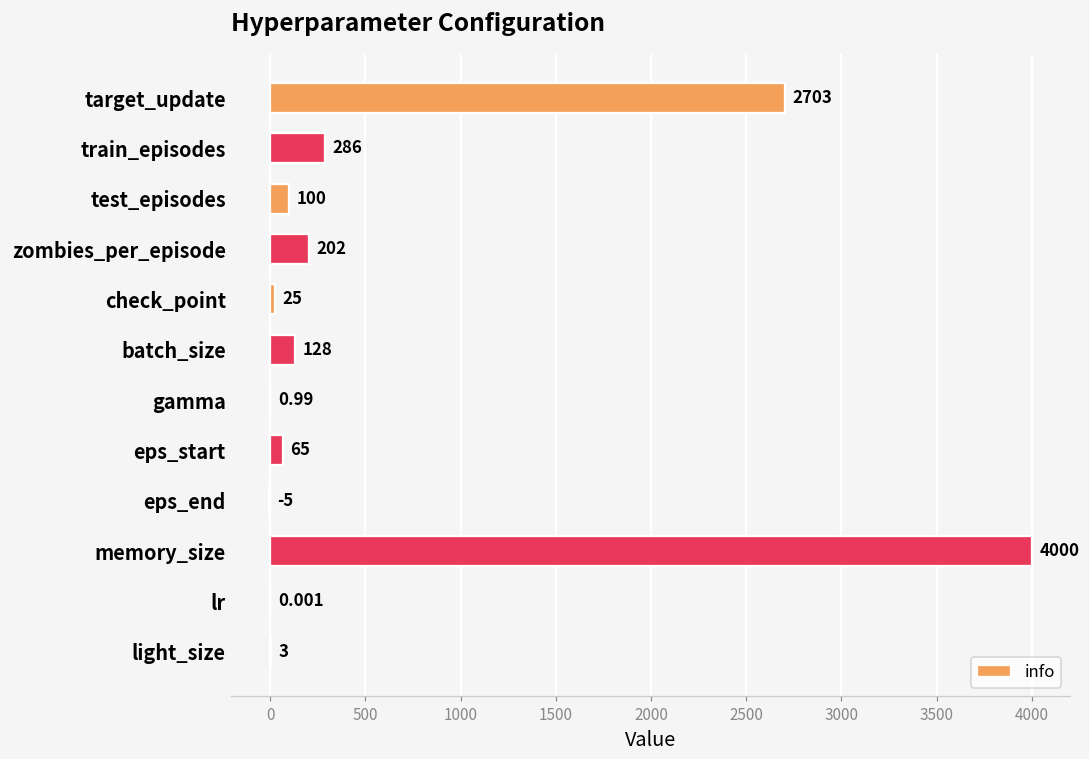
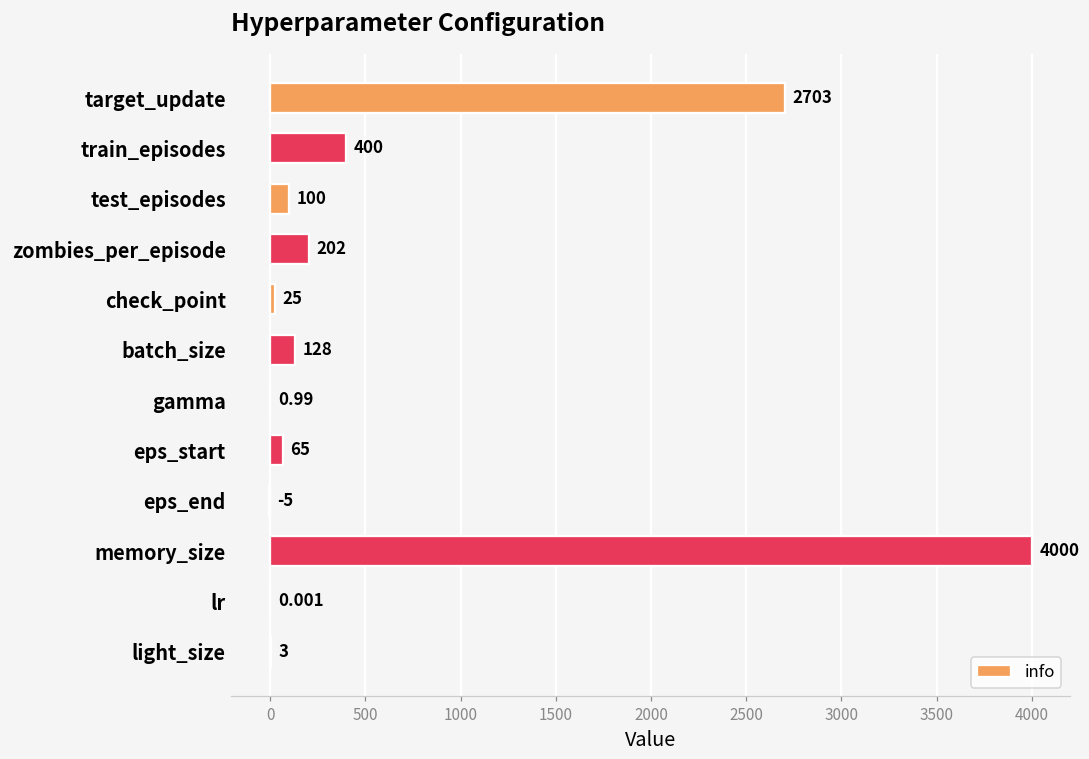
  {
    "target_update": 2703,
-   "train_episodes": 286,
+   "train_episodes": 400,
    "test_episodes": 100,
    "zombies_per_episode": 202,
    "check_point": 25,
    "batch_size": 128,
    "gamma": 0.99,
    "eps_start": 65,
    "eps_end": -5,
    "memory_size": 4000,
    "lr": 0.001,
    "light_size": 3
  }
